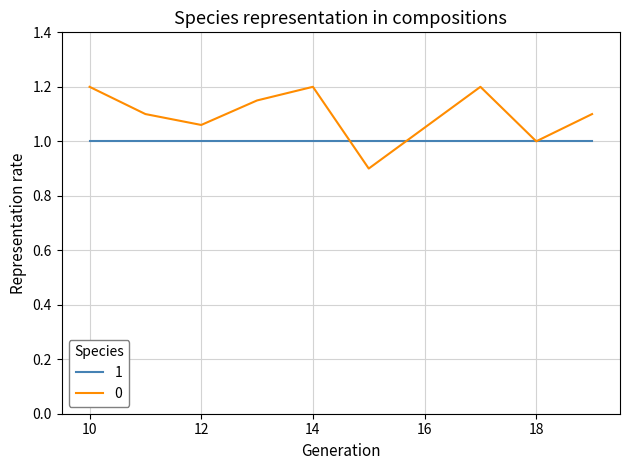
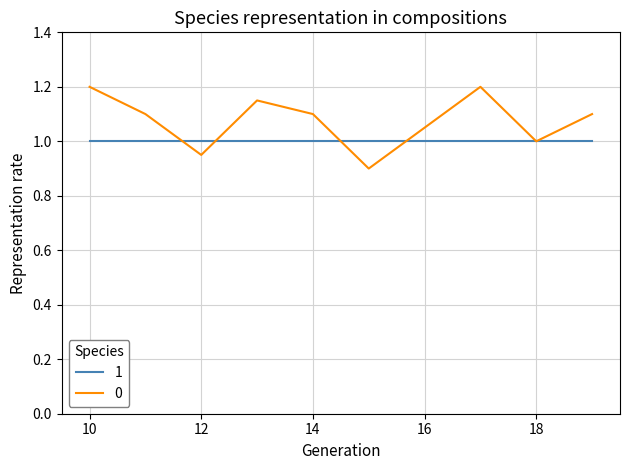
  {
    "1": {
      "10": 1.00,
      "12": 1.00,
      "14": 1.00,
      "16": 1.00
    },
    "0": {
      "10": 1.20,
-     "12": 1.06,
-     "14": 1.2,
+     "12": 0.95,
+     "14": 1.1,
      "16": 1.05
    }
  }
